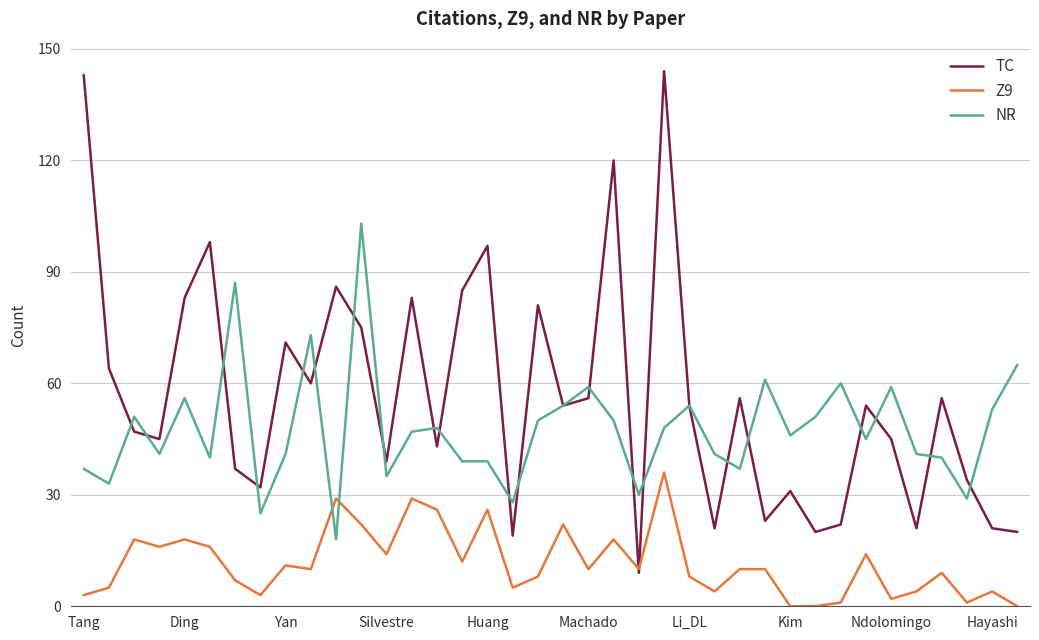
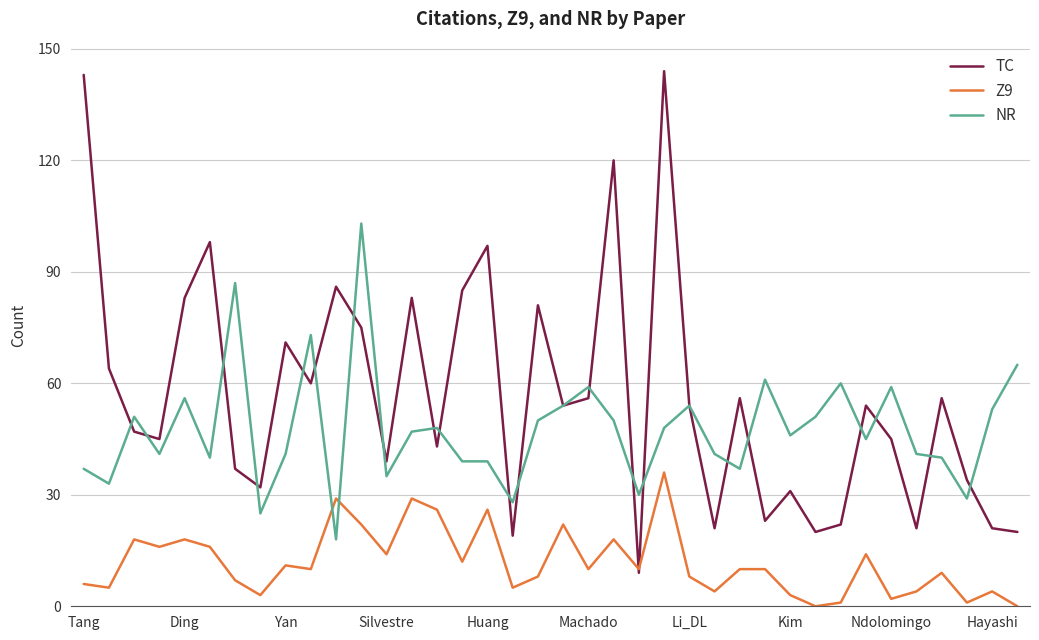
  {
    "TC": {
      "Tang": 143,
      "Ding": 83,
      "Yan": 71,
      "Silvestre": 39,
      "Huang": 97,
      "Machado": 56,
      "Kim": 31,
      "Ndolomingo": 45,
      "Hayashi": 21
    },
    "Z9": {
-     "Tang": 3,
+     "Tang": 6,
      "Ding": 18,
      "Yan": 11,
      "Silvestre": 14,
      "Huang": 26,
      "Machado": 10,
      "Li_DL": 8,
-     "Kim": 0,
+     "Kim": 3,
      "Ndolomingo": 2,
      "Hayashi": 4
    },
    "NR": {
      "Tang": 37,
      "Ding": 56,
      "Yan": 41,
      "Silvestre": 35,
      "Huang": 39,
      "Machado": 59,
      "Kim": 46,
      "Ndolomingo": 59,
      "Hayashi": 53
    }
  }
